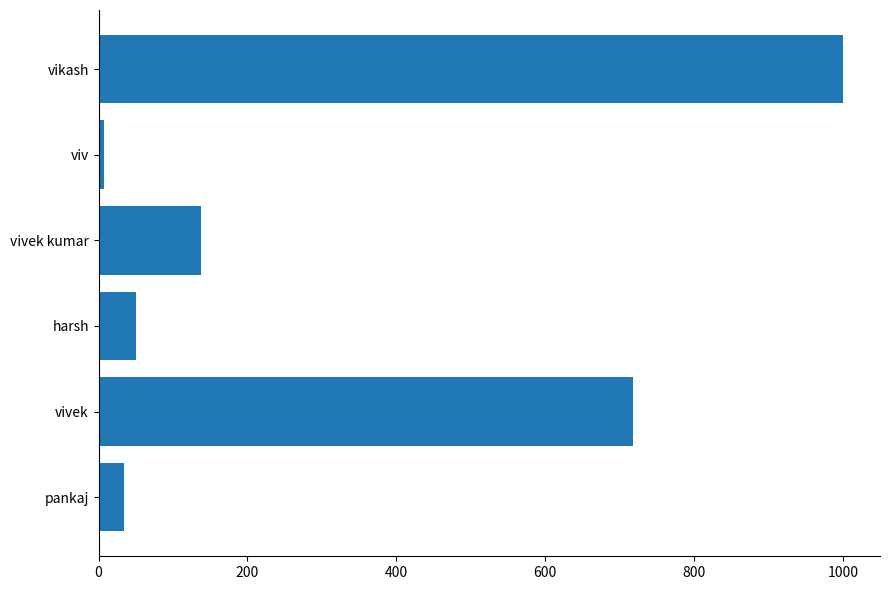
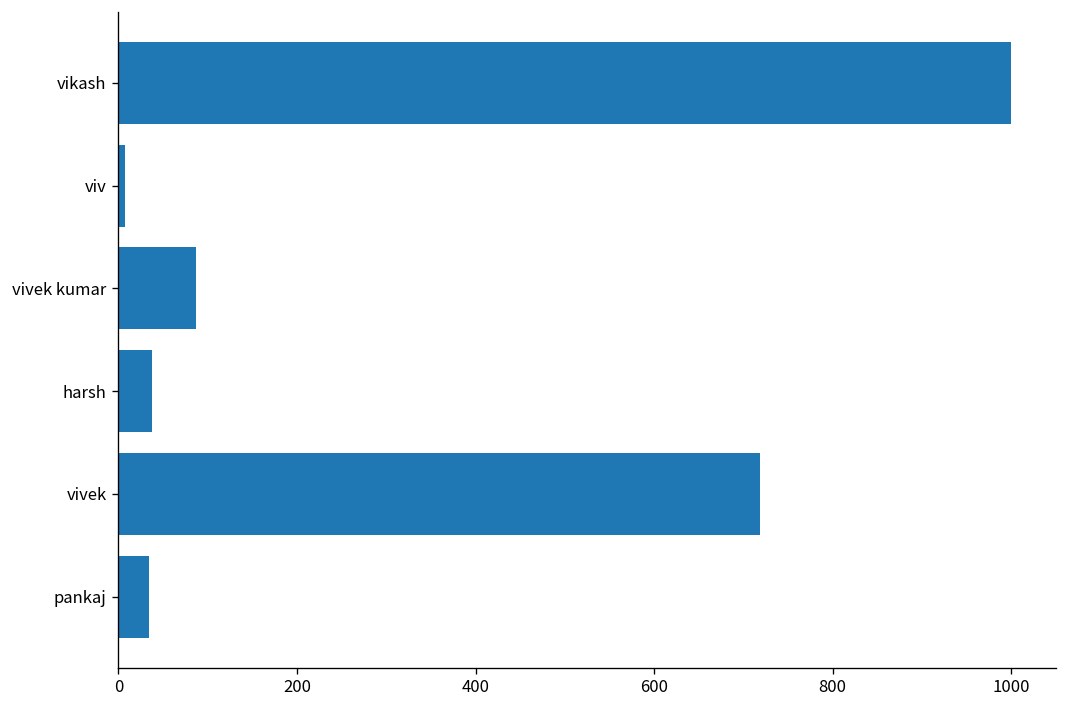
  {
    "vikash": 1000,
    "viv": 10,
-   "vivek kumar": 140,
-   "harsh": 50,
+   "vivek kumar": 90,
+   "harsh": 40,
    "vivek": 720,
    "pankaj": 30
  }
